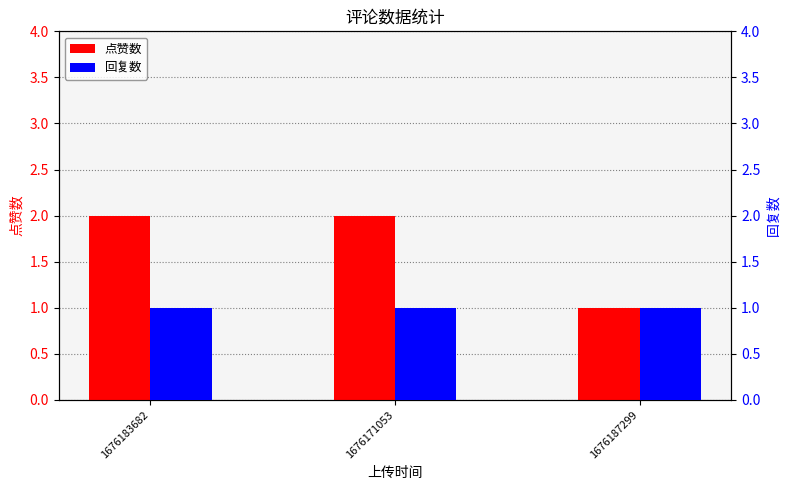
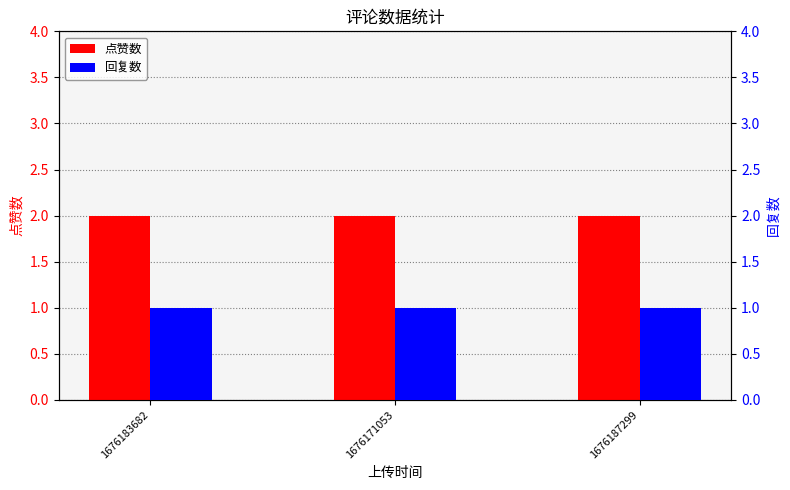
  {
    "点赞数": {
      "1676183682": 2,
      "1676171053": 2,
-     "1676187299": 1
+     "1676187299": 2
    },
    "回复数": {
      "1676183682": 1.0,
      "1676171053": 1.0,
      "1676187299": 1.0
    }
  }
